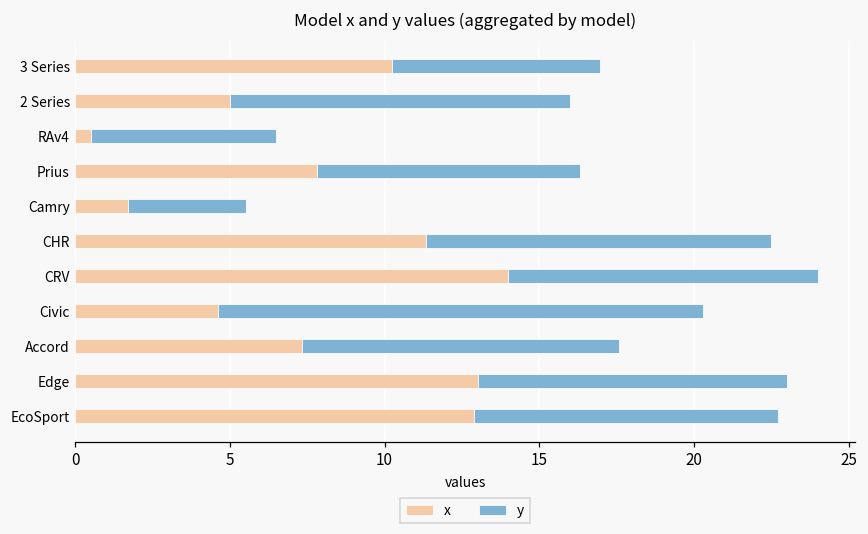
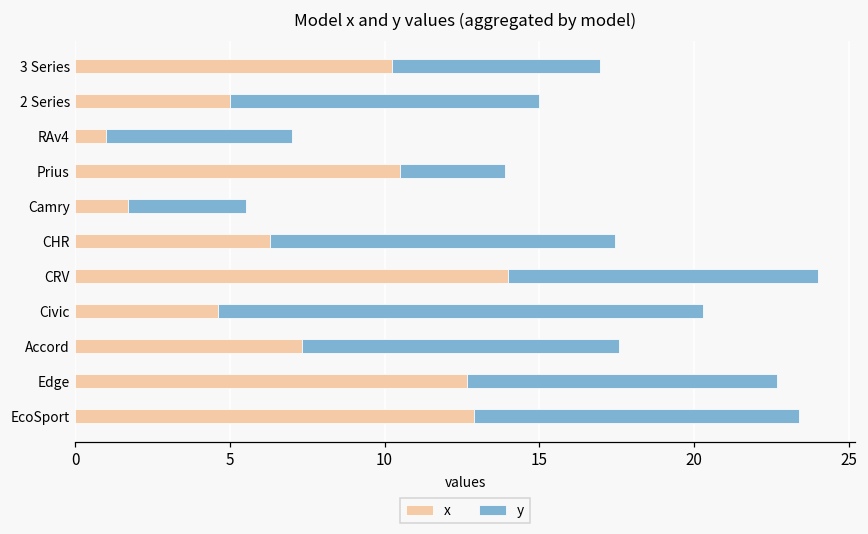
  {
    "x": {
      "3 Series": 10.3,
      "2 Series": 5.0,
-     "RAv4": 0.5,
-     "Prius": 7.8,
+     "RAv4": 1.0,
+     "Prius": 10.5,
      "Camry": 1.7,
-     "CHR": 11.3,
+     "CHR": 6.3,
      "CRV": 14.0,
      "Civic": 4.6,
      "Accord": 7.3,
-     "Edge": 13.0,
+     "Edge": 12.7,
      "EcoSport": 12.9
    },
    "y": {
      "3 Series": 6.7,
-     "2 Series": 11,
+     "2 Series": 10,
      "RAv4": 6.0,
-     "Prius": 8.5,
+     "Prius": 3.4,
      "Camry": 3.8,
      "CHR": 11.2,
      "CRV": 10.0,
      "Civic": 15.7,
      "Accord": 10.2,
      "Edge": 10.0,
-     "EcoSport": 9.8
+     "EcoSport": 10.5
    }
  }
